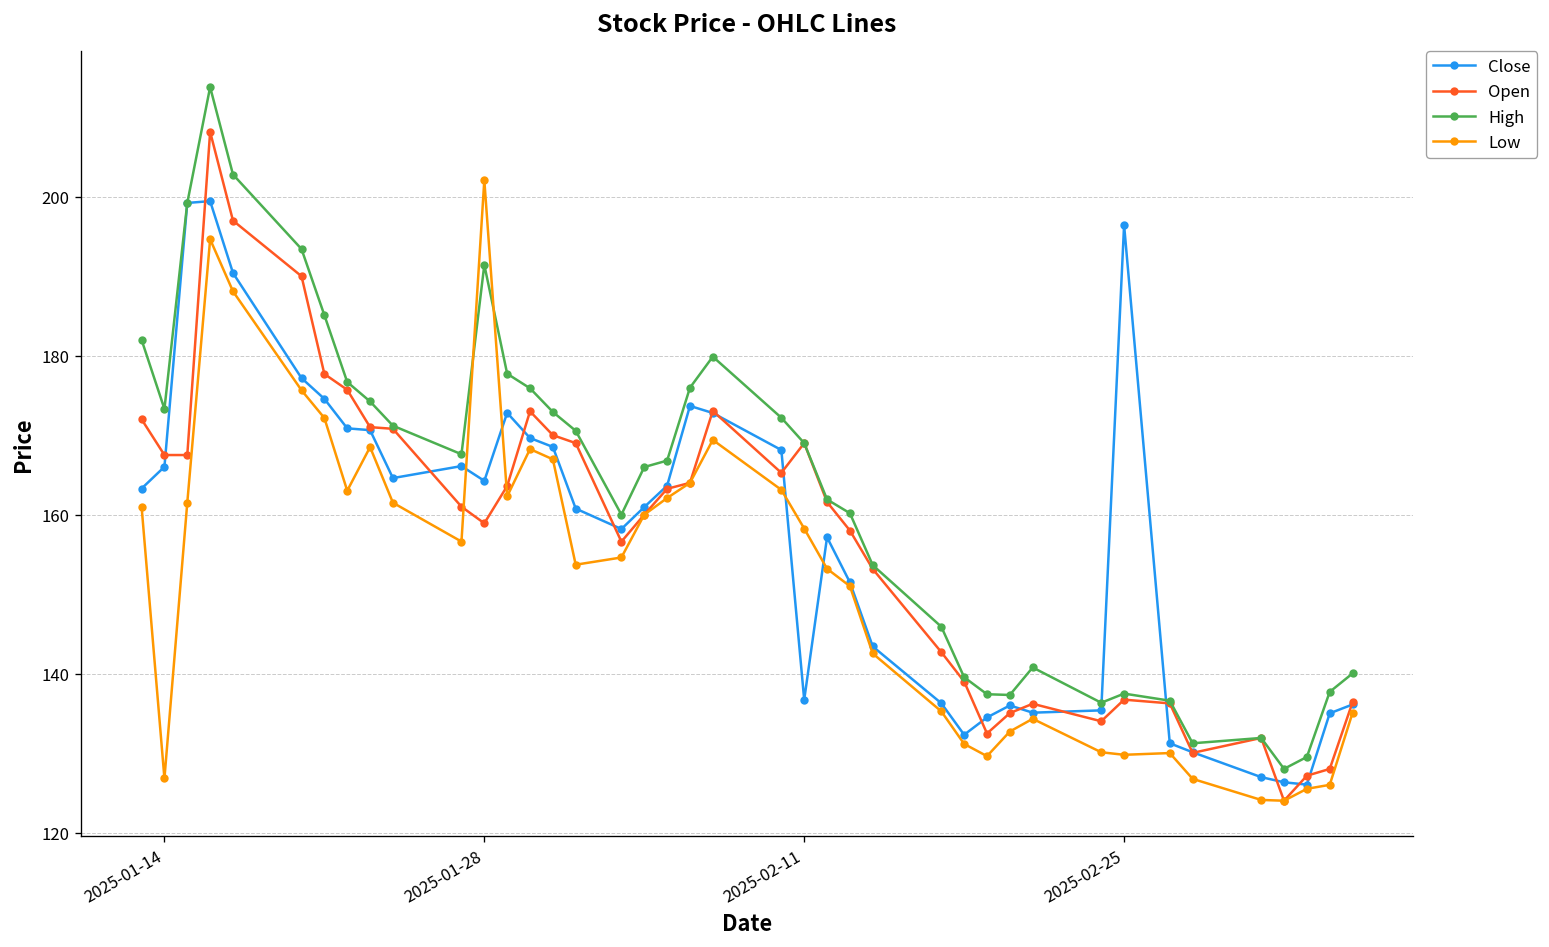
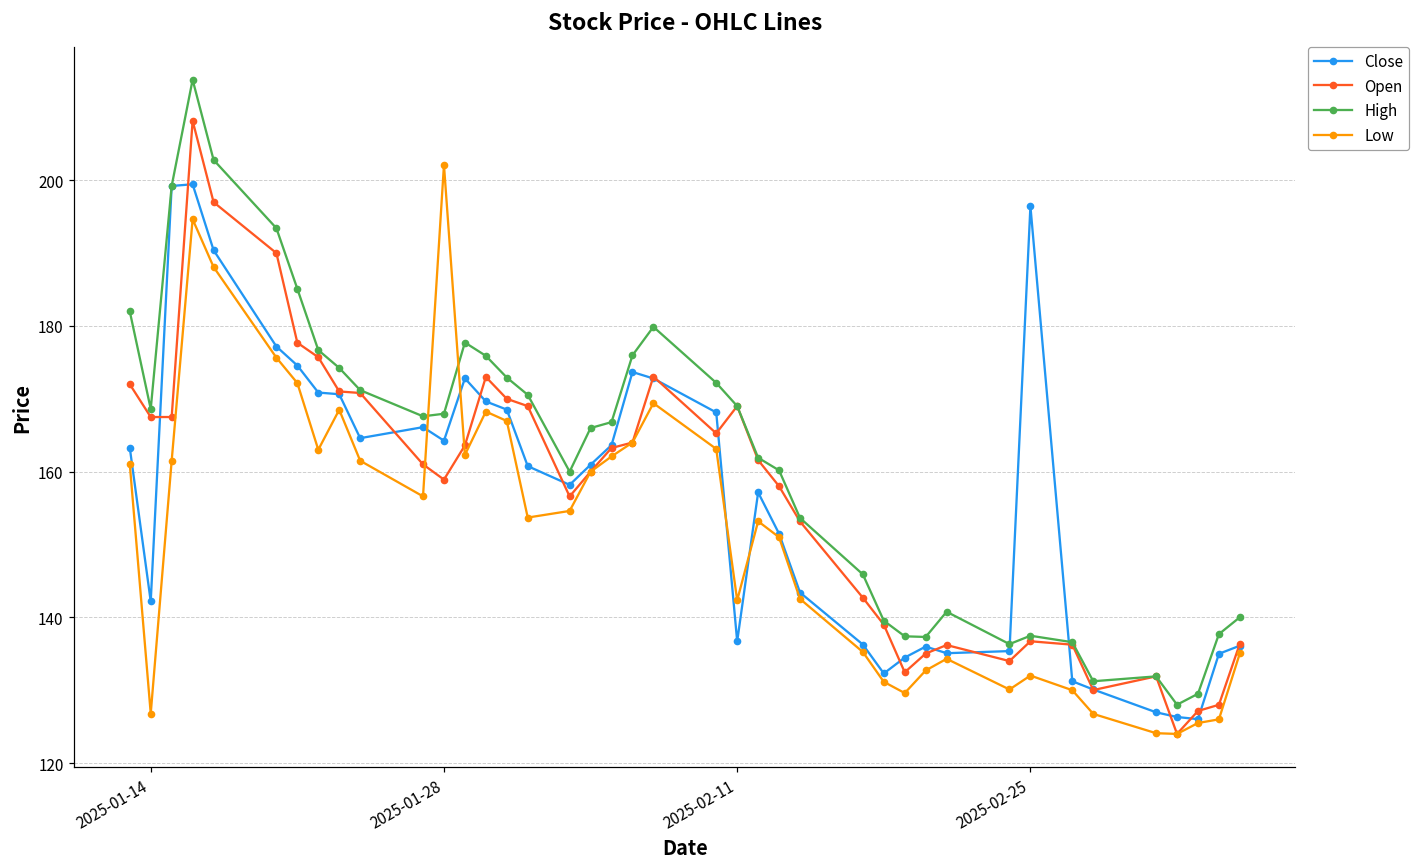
  {
    "Close": {
-     "2025-01-14": 166,
+     "2025-01-14": 142,
      "2025-01-28": 164,
      "2025-02-11": 137,
      "2025-02-25": 196
    },
    "Open": {
      "2025-01-14": 168,
      "2025-01-28": 159,
      "2025-02-25": 137
    },
    "High": {
-     "2025-01-14": 173,
-     "2025-01-28": 191,
+     "2025-01-14": 169,
+     "2025-01-28": 168,
      "2025-02-25": 137
    },
    "Low": {
      "2025-01-14": 127,
      "2025-01-28": 202,
-     "2025-02-11": 158,
-     "2025-02-25": 130
+     "2025-02-11": 142,
+     "2025-02-25": 132
    }
  }
